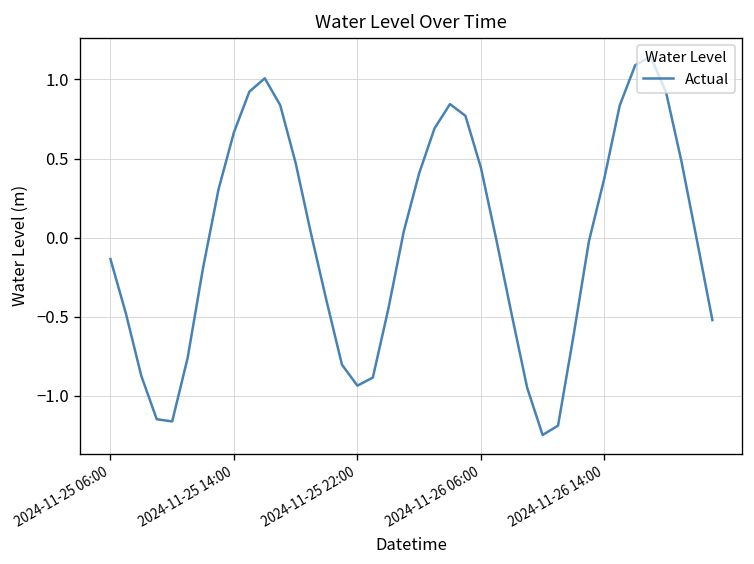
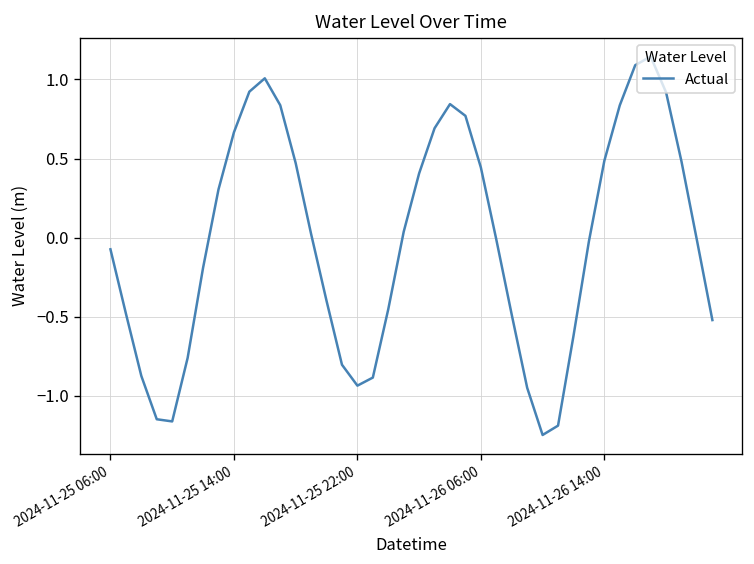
  {
-   "2024-11-25 06:00": -0.14,
+   "2024-11-25 06:00": -0.07,
    "2024-11-25 14:00": 0.67,
    "2024-11-25 22:00": -0.94,
    "2024-11-26 06:00": 0.44,
-   "2024-11-26 14:00": 0.38
+   "2024-11-26 14:00": 0.49
  }
